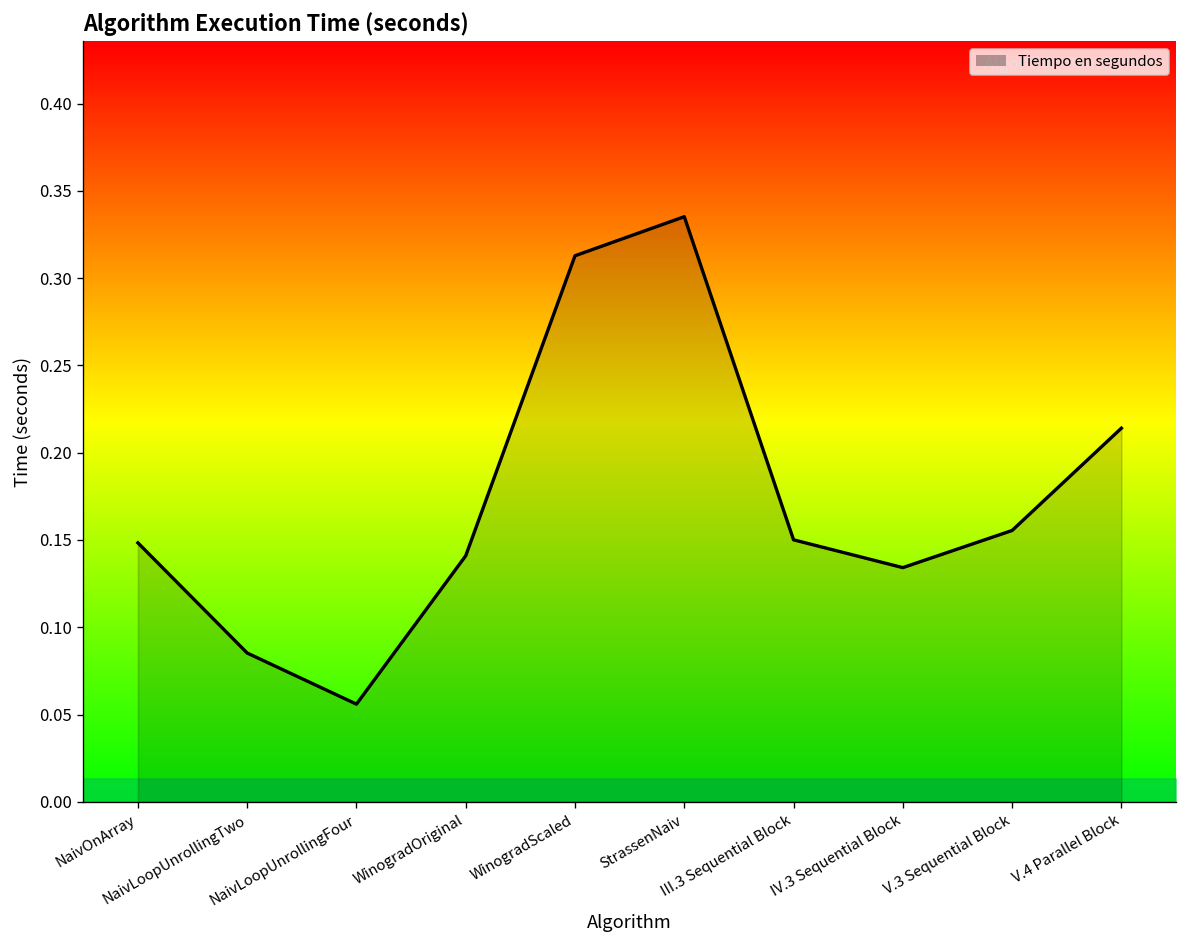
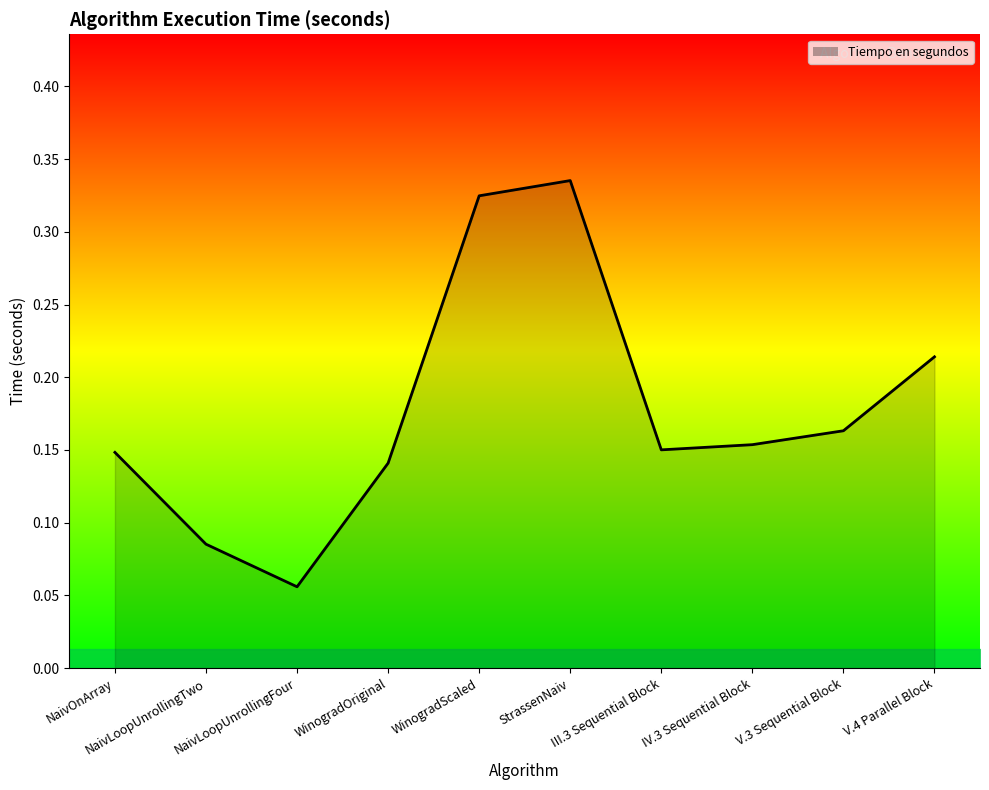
  {
    "Tiempo en segundos": {
      "NaivOnArray": 0.148,
      "NaivLoopUnrollingTwo": 0.085,
      "NaivLoopUnrollingFour": 0.056,
      "WinogradOriginal": 0.141,
-     "WinogradScaled": 0.313,
+     "WinogradScaled": 0.325,
      "StrassenNaiv": 0.335,
      "III.3 Sequential Block": 0.150,
-     "IV.3 Sequential Block": 0.134,
-     "V.3 Sequential Block": 0.155,
+     "IV.3 Sequential Block": 0.154,
+     "V.3 Sequential Block": 0.163,
      "V.4 Parallel Block": 0.214
    }
  }
